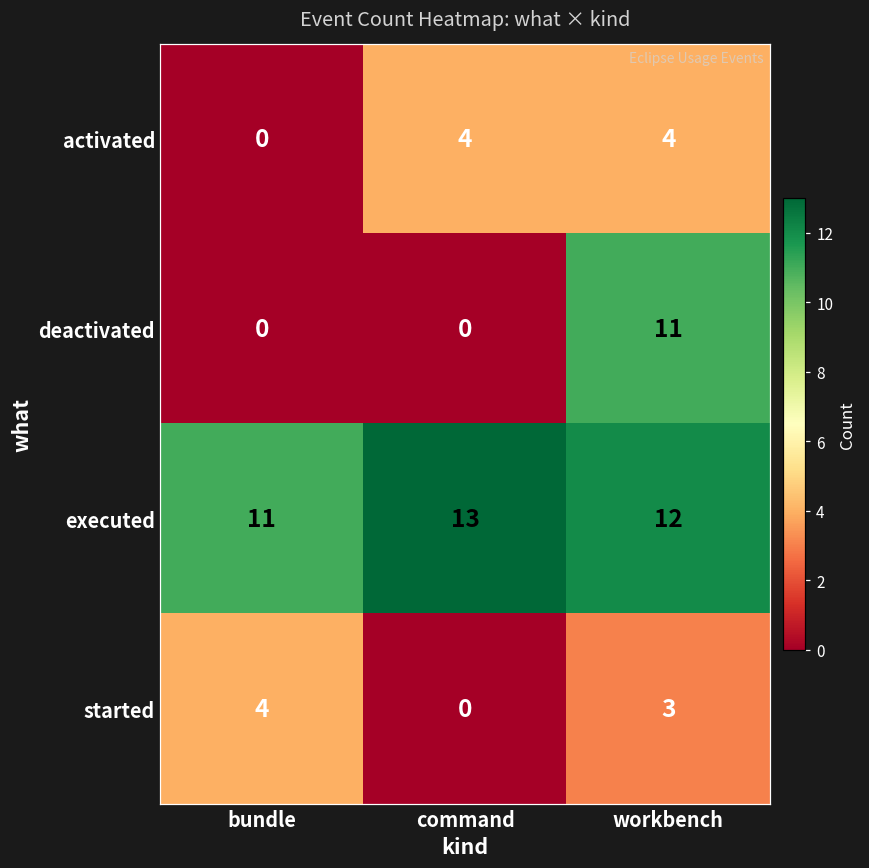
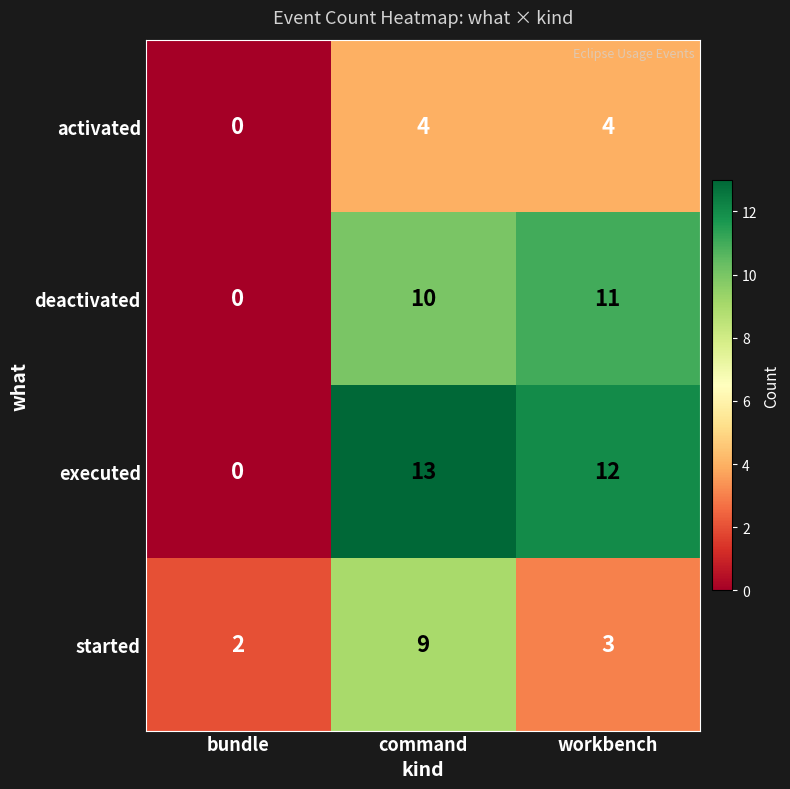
  {
    "activated": {
      "bundle": 0,
      "command": 4
    },
    "deactivated": {
      "bundle": 0,
-     "command": 0,
+     "command": 10,
      "workbench": 11
    },
    "executed": {
-     "bundle": 11,
+     "bundle": 0,
      "command": 13,
      "workbench": 12
    },
    "started": {
-     "bundle": 4,
-     "command": 0,
+     "bundle": 2,
+     "command": 9,
      "workbench": 3
    }
  }
